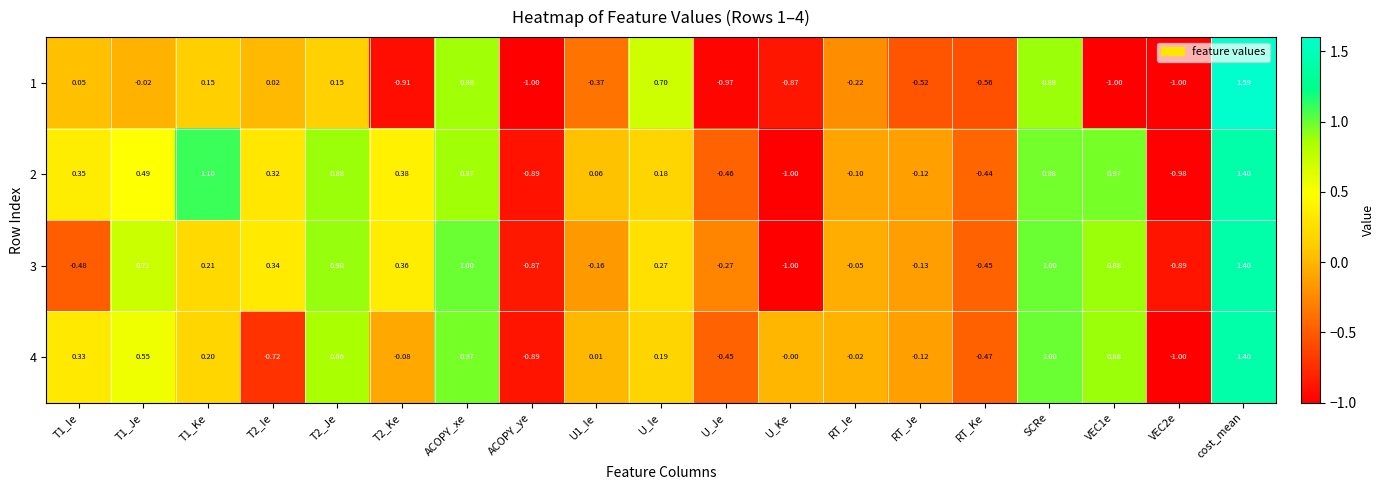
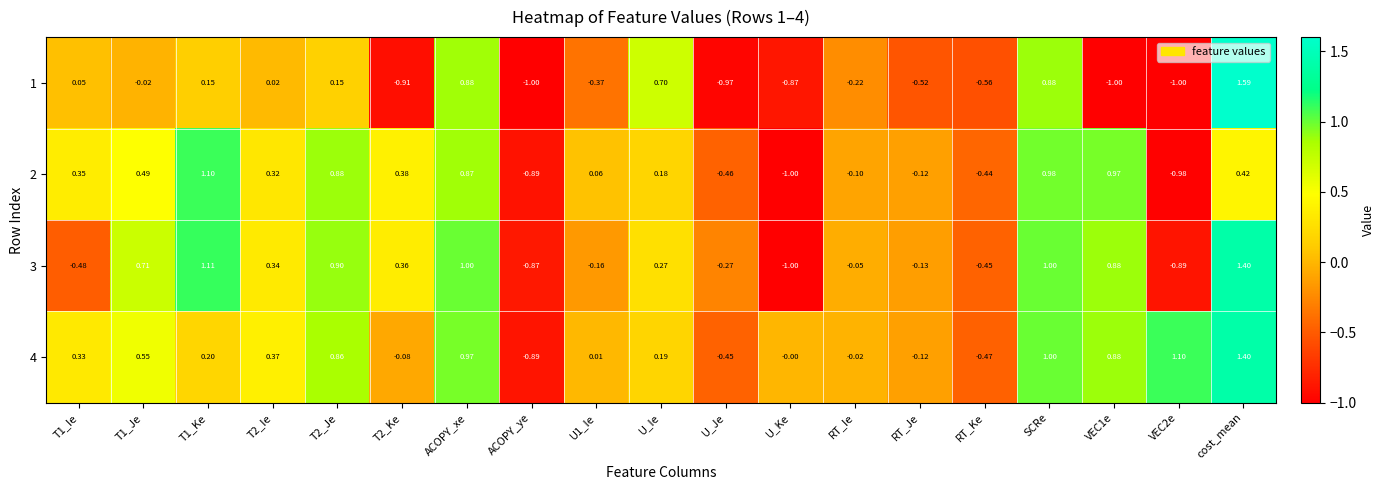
  {
    "1": {
      "T1_Ie": 0.05,
      "T1_Je": -0.02,
      "T1_Ke": 0.15,
      "T2_Ie": 0.02,
      "T2_Je": 0.15,
      "T2_Ke": -0.91,
      "ACOPY_xe": 0.88,
      "ACOPY_ye": -1.00,
      "U1_Ie": -0.37,
      "U_Ie": 0.70,
      "U_Je": -0.97,
      "U_Ke": -0.87,
      "RT_Ie": -0.22,
      "RT_Je": -0.52,
      "RT_Ke": -0.56,
      "SCRe": 0.88,
      "VEC1e": -1.00,
      "VEC2e": -1.00,
      "cost_mean": 1.59
    },
    "2": {
      "T1_Ie": 0.35,
      "T1_Je": 0.49,
      "T1_Ke": 1.10,
      "T2_Ie": 0.32,
      "T2_Je": 0.88,
      "T2_Ke": 0.38,
      "ACOPY_xe": 0.87,
      "ACOPY_ye": -0.89,
      "U1_Ie": 0.06,
      "U_Ie": 0.18,
      "U_Je": -0.46,
      "U_Ke": -1.00,
      "RT_Ie": -0.10,
      "RT_Je": -0.12,
      "RT_Ke": -0.44,
      "SCRe": 0.98,
      "VEC1e": 0.97,
      "VEC2e": -0.98,
-     "cost_mean": 1.40
+     "cost_mean": 0.42
    },
    "3": {
      "T1_Ie": -0.48,
      "T1_Je": 0.71,
-     "T1_Ke": 0.21,
+     "T1_Ke": 1.11,
      "T2_Ie": 0.34,
      "T2_Je": 0.90,
      "T2_Ke": 0.36,
      "ACOPY_xe": 1.00,
      "ACOPY_ye": -0.87,
      "U1_Ie": -0.16,
      "U_Ie": 0.27,
      "U_Je": -0.27,
      "U_Ke": -1.00,
      "RT_Ie": -0.05,
      "RT_Je": -0.13,
      "RT_Ke": -0.45,
      "SCRe": 1.00,
      "VEC1e": 0.88,
      "VEC2e": -0.89,
      "cost_mean": 1.40
    },
    "4": {
      "T1_Ie": 0.33,
      "T1_Je": 0.55,
      "T1_Ke": 0.20,
-     "T2_Ie": -0.72,
+     "T2_Ie": 0.37,
      "T2_Je": 0.86,
      "T2_Ke": -0.08,
      "ACOPY_xe": 0.97,
      "ACOPY_ye": -0.89,
      "U1_Ie": 0.01,
      "U_Ie": 0.19,
      "U_Je": -0.45,
      "U_Ke": -0.00,
      "RT_Ie": -0.02,
      "RT_Je": -0.12,
      "RT_Ke": -0.47,
      "SCRe": 1.00,
      "VEC1e": 0.88,
-     "VEC2e": -1.00,
+     "VEC2e": 1.10,
      "cost_mean": 1.40
    }
  }
